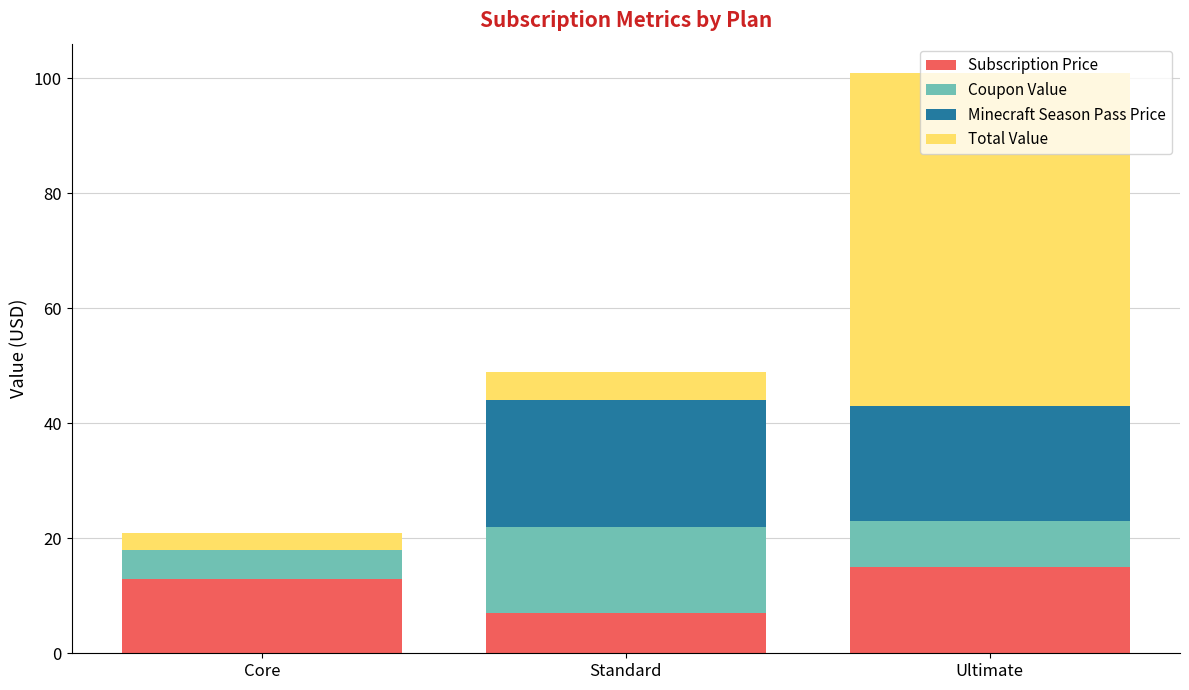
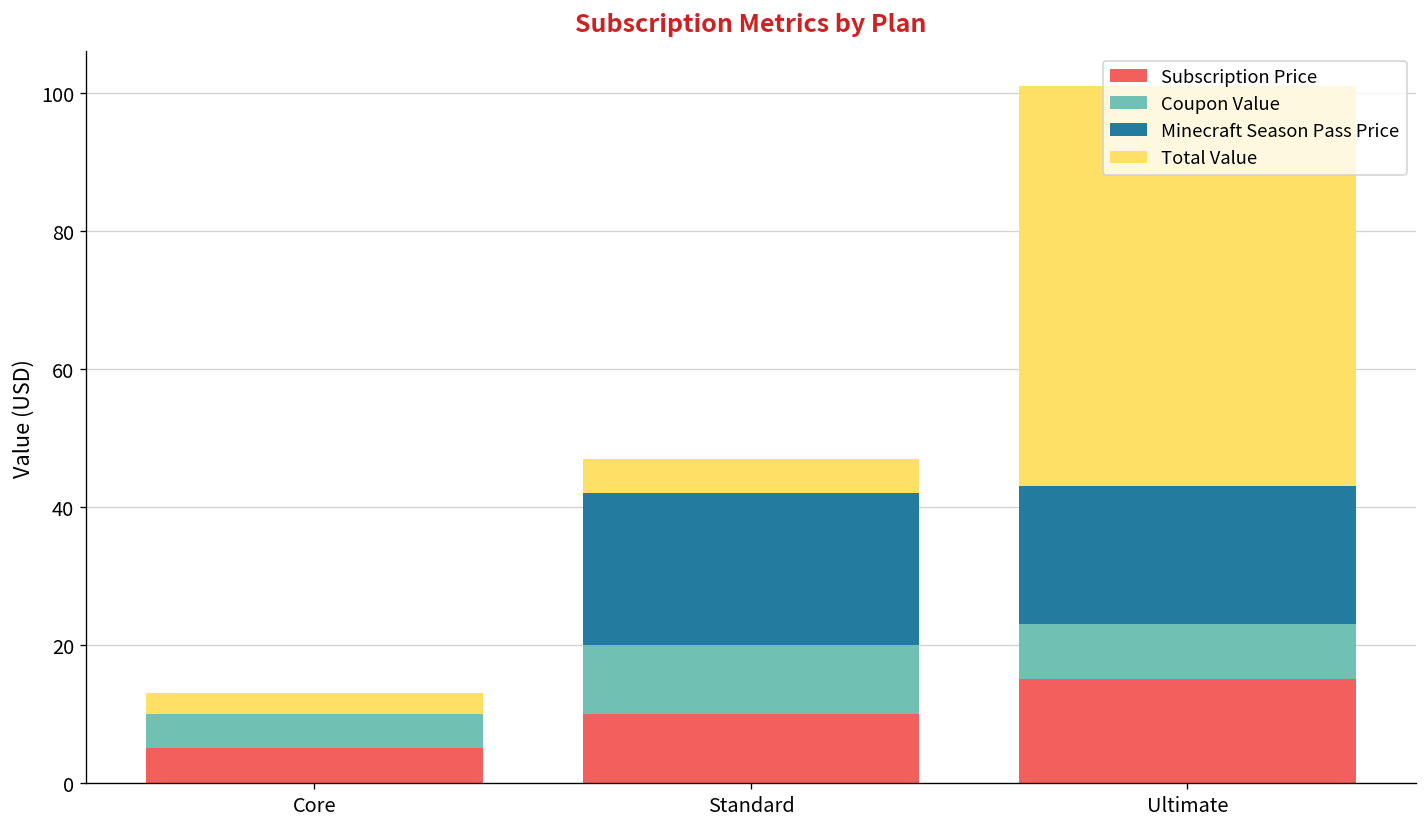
  {
    "Subscription Price": {
-     "Core": 13,
-     "Standard": 7,
+     "Core": 5,
+     "Standard": 10,
      "Ultimate": 15
    },
    "Coupon Value": {
      "Core": 5,
-     "Standard": 15,
+     "Standard": 10,
      "Ultimate": 8
    },
    "Minecraft Season Pass Price": {
      "Core": 0,
      "Standard": 22,
      "Ultimate": 20
    },
    "Total Value": {
      "Core": 3,
      "Standard": 5
    }
  }
